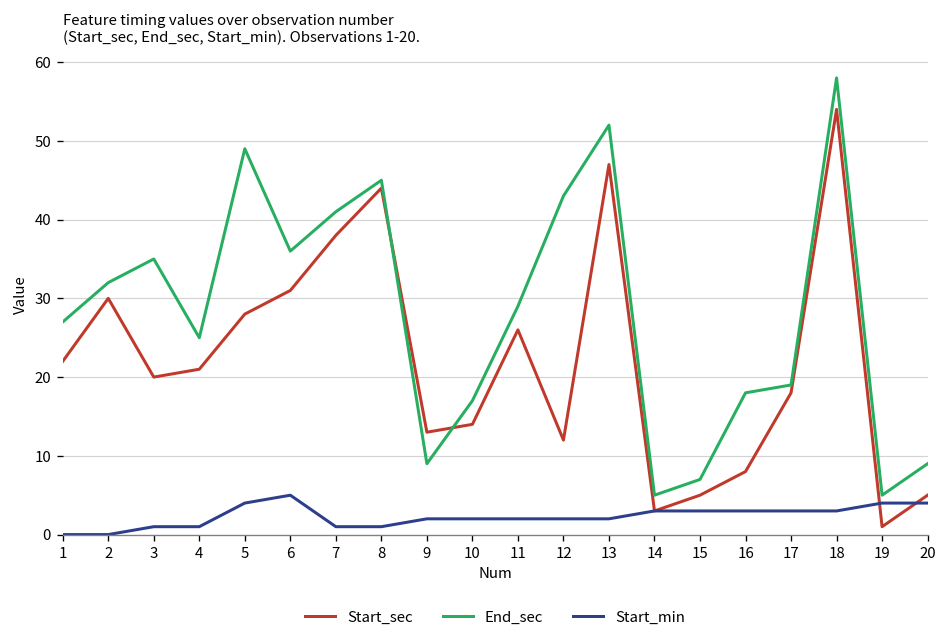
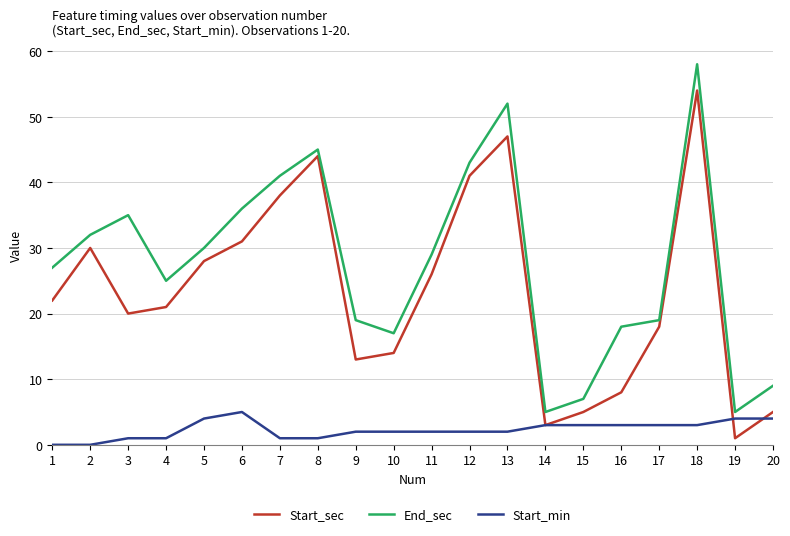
  {
    "Start_sec": {
      "1": 22,
      "2": 30,
      "3": 20,
      "4": 21,
      "5": 28,
      "6": 31,
      "7": 38,
      "8": 44,
      "9": 13,
      "10": 14,
      "11": 26,
-     "12": 12,
+     "12": 41,
      "13": 47,
      "15": 5,
      "16": 8,
      "17": 18,
      "18": 54,
      "19": 1,
      "20": 5
    },
    "End_sec": {
      "1": 27,
      "2": 32,
      "3": 35,
      "4": 25,
-     "5": 49,
+     "5": 30,
      "6": 36,
      "7": 41,
      "8": 45,
-     "9": 9,
+     "9": 19,
      "10": 17,
      "11": 29,
      "12": 43,
      "13": 52,
      "14": 5,
      "15": 7,
      "16": 18,
      "17": 19,
      "18": 58,
      "19": 5,
      "20": 9
    },
    "Start_min": {
      "1": 0,
      "2": 0,
      "3": 1,
      "4": 1,
      "5": 4,
      "6": 5,
      "7": 1,
      "8": 1,
      "9": 2,
      "10": 2,
      "11": 2,
      "12": 2,
      "13": 2,
      "15": 3,
      "16": 3,
      "17": 3,
      "18": 3,
      "19": 4,
      "20": 4
    }
  }
